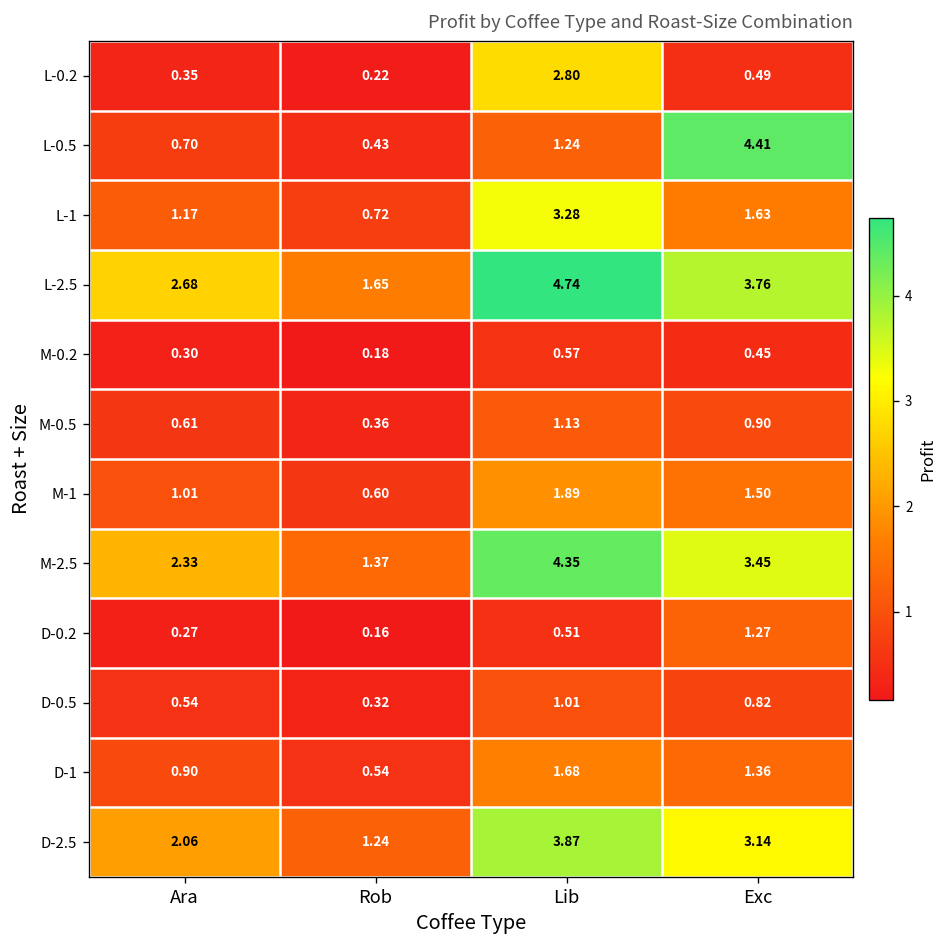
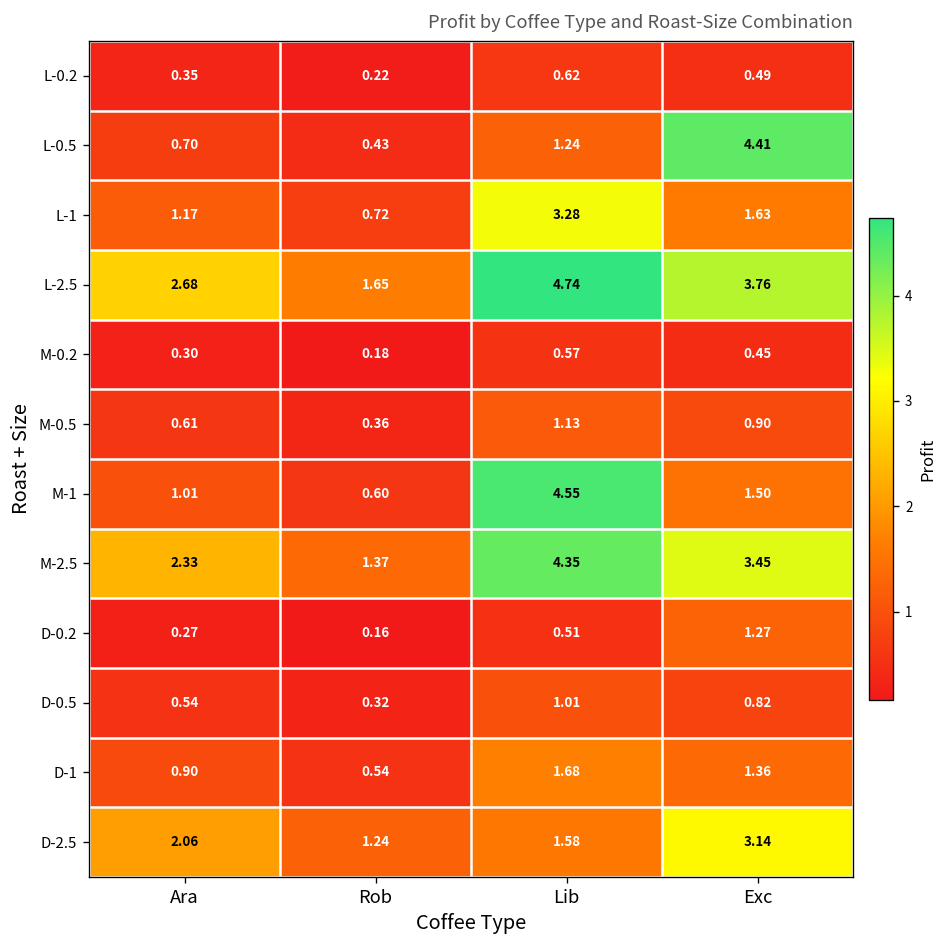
  {
    "L-0.2": {
      "Ara": 0.35,
      "Rob": 0.22,
-     "Lib": 2.80,
+     "Lib": 0.62,
      "Exc": 0.49
    },
    "L-0.5": {
      "Ara": 0.70,
      "Rob": 0.43,
      "Lib": 1.24,
      "Exc": 4.41
    },
    "L-1": {
      "Ara": 1.17,
      "Rob": 0.72,
      "Lib": 3.28,
      "Exc": 1.63
    },
    "L-2.5": {
      "Ara": 2.68,
      "Rob": 1.65,
      "Lib": 4.74,
      "Exc": 3.76
    },
    "M-0.2": {
      "Ara": 0.30,
      "Rob": 0.18,
      "Lib": 0.57,
      "Exc": 0.45
    },
    "M-0.5": {
      "Ara": 0.61,
      "Rob": 0.36,
      "Lib": 1.13,
      "Exc": 0.90
    },
    "M-1": {
      "Ara": 1.01,
      "Rob": 0.60,
-     "Lib": 1.89,
+     "Lib": 4.55,
      "Exc": 1.50
    },
    "M-2.5": {
      "Ara": 2.33,
      "Rob": 1.37,
      "Lib": 4.35,
      "Exc": 3.45
    },
    "D-0.2": {
      "Ara": 0.27,
      "Rob": 0.16,
      "Lib": 0.51,
      "Exc": 1.27
    },
    "D-0.5": {
      "Ara": 0.54,
      "Rob": 0.32,
      "Lib": 1.01,
      "Exc": 0.82
    },
    "D-1": {
      "Ara": 0.90,
      "Rob": 0.54,
      "Lib": 1.68,
      "Exc": 1.36
    },
    "D-2.5": {
      "Ara": 2.06,
      "Rob": 1.24,
-     "Lib": 3.87,
+     "Lib": 1.58,
      "Exc": 3.14
    }
  }
